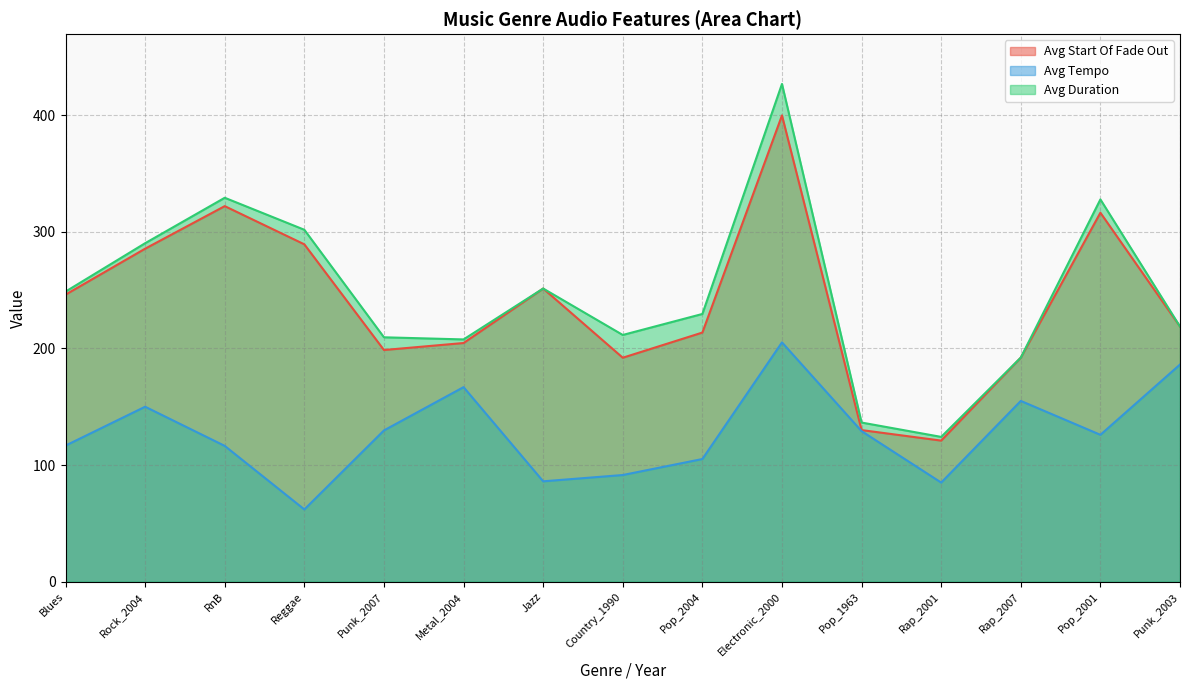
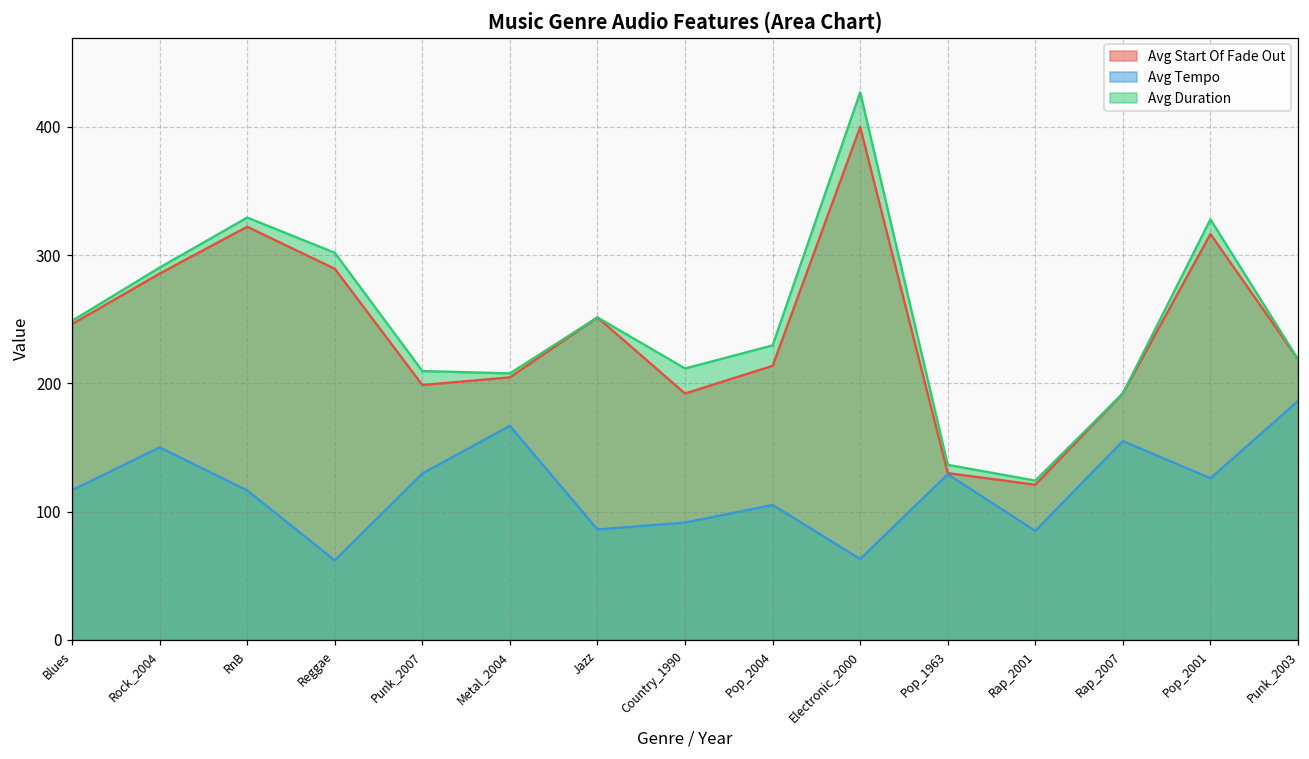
  {
    "Avg Start Of Fade Out": {
      "Blues": 246,
      "Rock_2004": 286,
      "RnB": 322,
      "Reggae": 289,
      "Punk_2007": 199,
      "Metal_2004": 205,
      "Country_1990": 192,
      "Pop_2004": 214,
      "Electronic_2000": 400,
      "Rap_2001": 121,
      "Pop_2001": 316
    },
    "Avg Tempo": {
      "Blues": 117,
      "Rock_2004": 150,
      "RnB": 116,
      "Reggae": 62,
      "Punk_2007": 130,
      "Metal_2004": 167,
      "Jazz": 86,
      "Country_1990": 91,
      "Pop_2004": 105,
-     "Electronic_2000": 205,
+     "Electronic_2000": 63,
      "Rap_2001": 85,
      "Rap_2007": 155,
      "Pop_2001": 126,
      "Punk_2003": 186
    },
    "Avg Duration": {
      "Blues": 249,
      "Rock_2004": 290,
      "RnB": 329,
      "Reggae": 302,
      "Punk_2007": 210,
      "Metal_2004": 208,
      "Country_1990": 212,
      "Pop_2004": 230,
      "Electronic_2000": 427,
      "Pop_1963": 136,
      "Rap_2001": 124,
      "Pop_2001": 328
    }
  }
